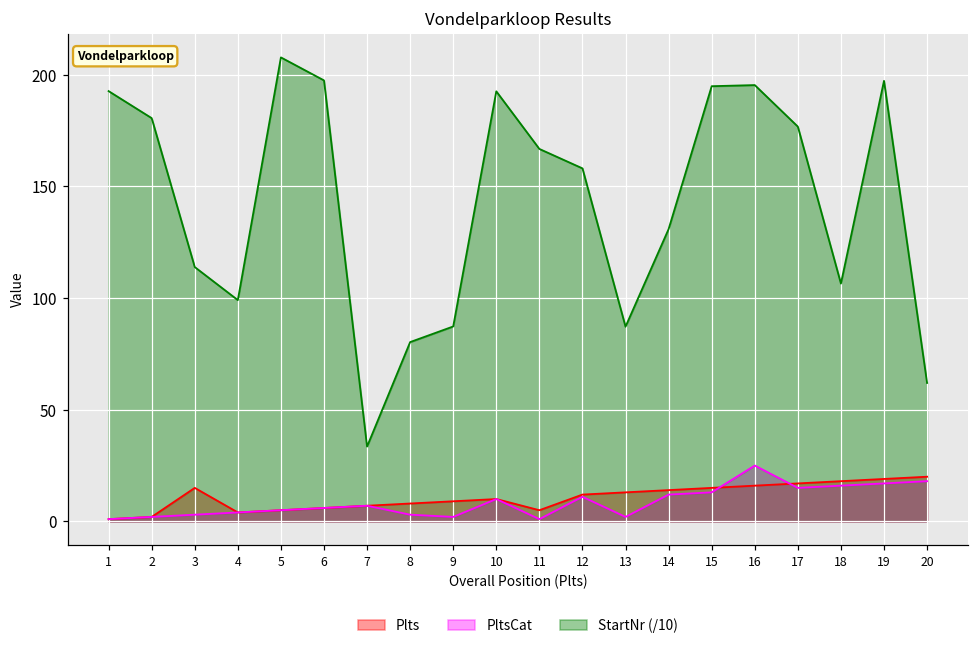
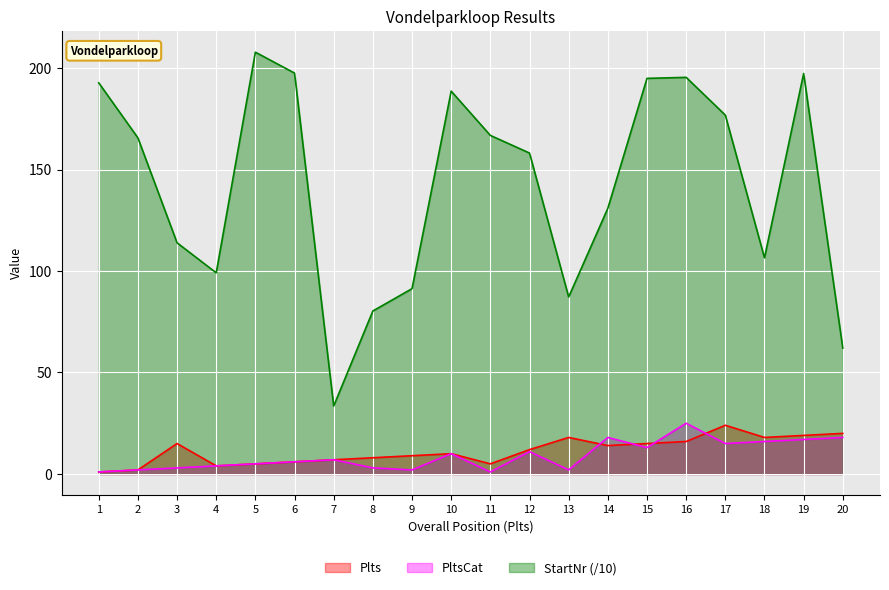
  {
    "Plts": {
      "3": 15,
      "8": 8,
      "9": 9,
      "11": 5,
-     "13": 13,
+     "13": 18,
      "14": 14,
      "15": 15,
      "16": 16,
-     "17": 17,
+     "17": 24,
      "18": 18,
      "19": 19,
      "20": 20
    },
    "PltsCat": {
      "3": 3,
      "8": 3,
      "9": 2,
      "11": 1,
      "13": 2,
-     "14": 12,
+     "14": 18,
      "15": 13,
      "16": 25,
      "17": 15,
      "18": 16,
      "19": 17,
      "20": 18
    },
    "StartNr (/10)": {
      "1": 193,
-     "2": 181,
+     "2": 166,
      "3": 114,
      "4": 99,
      "5": 208,
      "6": 198,
      "7": 34,
      "8": 80,
-     "9": 87,
-     "10": 193,
+     "9": 91,
+     "10": 189,
      "11": 167,
      "12": 158,
      "13": 87,
      "14": 131,
      "15": 195,
      "16": 195,
      "17": 177,
      "18": 107,
      "19": 197,
      "20": 62
    }
  }
